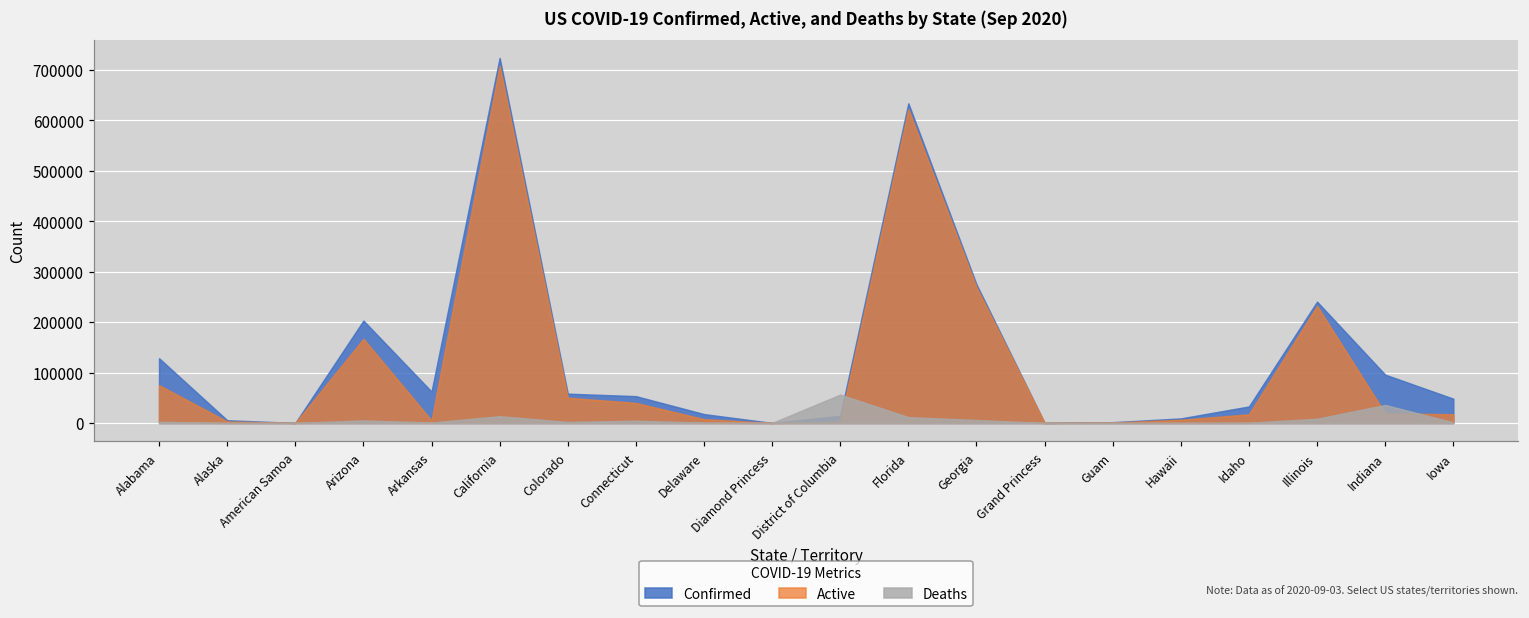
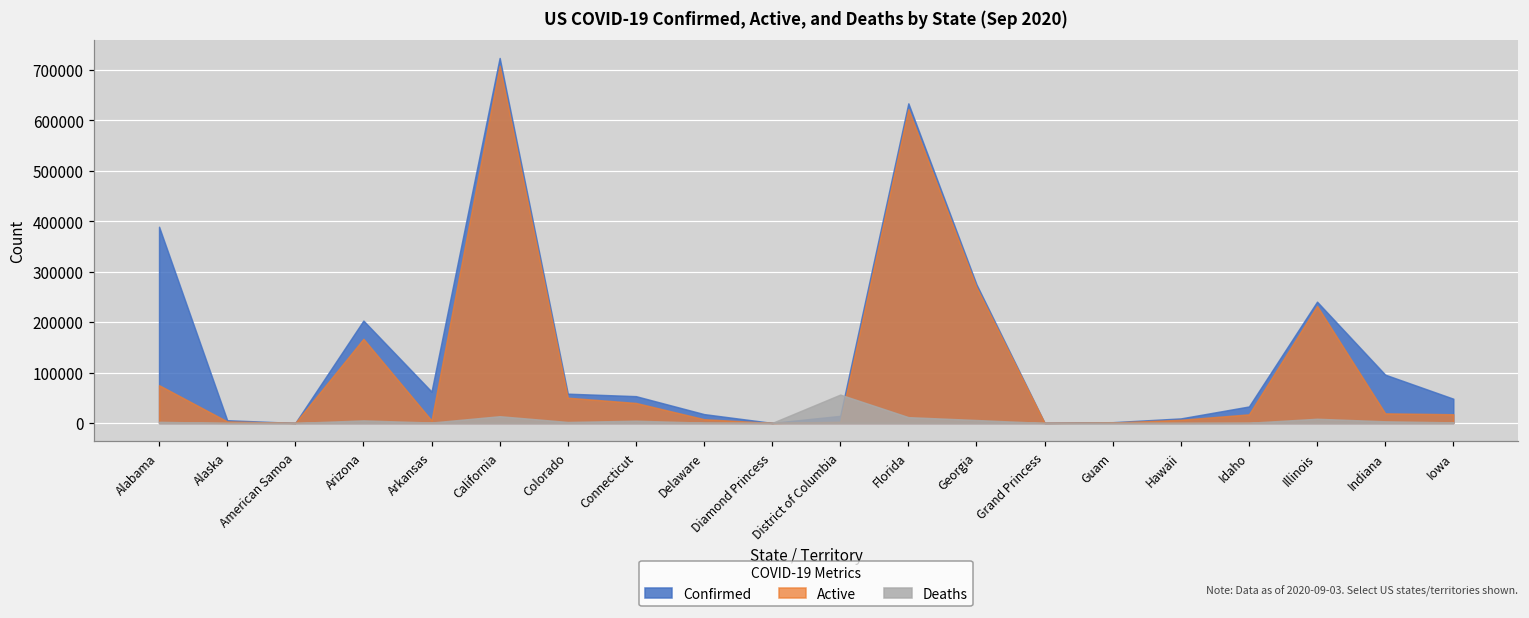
  {
    "Confirmed": {
-     "Alabama": 130000,
+     "Alabama": 390000,
      "Arizona": 200000,
      "Arkansas": 60000,
      "California": 720000,
      "Colorado": 60000,
      "Connecticut": 50000,
      "Delaware": 20000,
      "District of Columbia": 10000,
      "Florida": 630000,
      "Georgia": 270000,
      "Idaho": 30000,
      "Illinois": 240000,
      "Indiana": 100000,
      "Iowa": 50000
    },
    "Active": {
      "Alabama": 70000,
      "Arizona": 170000,
      "California": 710000,
      "Colorado": 50000,
      "Connecticut": 40000,
      "Delaware": 10000,
      "Florida": 620000,
      "Georgia": 270000,
      "Idaho": 20000,
      "Illinois": 230000,
      "Indiana": 20000,
      "Iowa": 20000
    },
    "Deaths": {
      "California": 10000,
      "District of Columbia": 60000,
      "Florida": 10000,
      "Georgia": 10000,
      "Illinois": 10000,
-     "Indiana": 40000
+     "Indiana": 0
    }
  }
